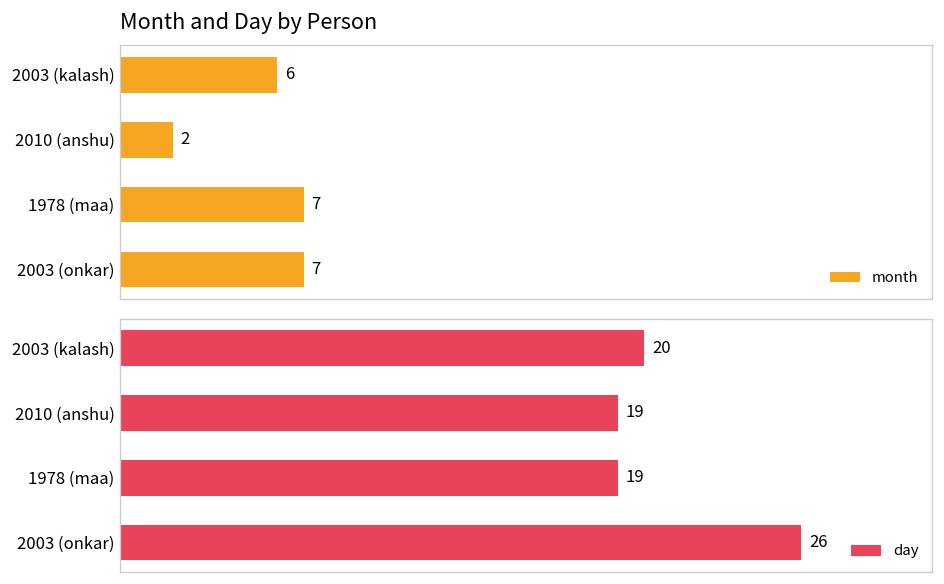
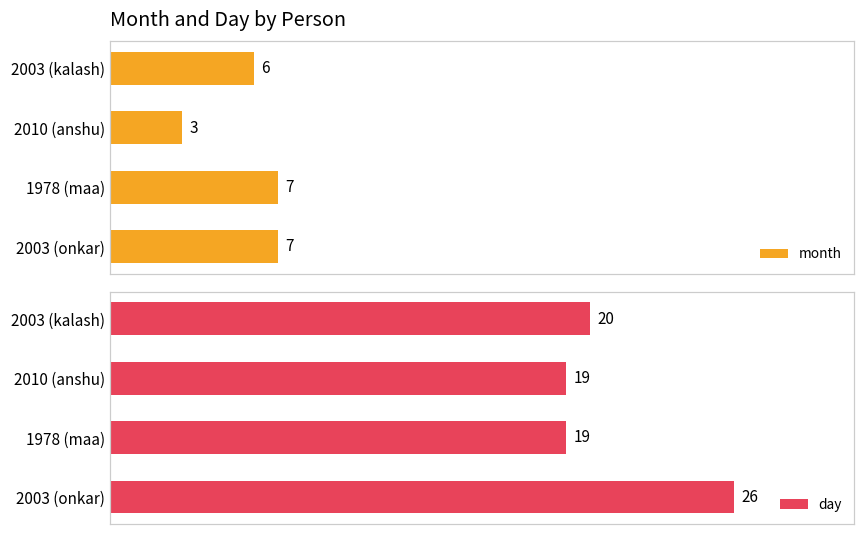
  {
    "Month and Day by Person": {
      "2003 (kalash)": 6,
-     "2010 (anshu)": 2,
+     "2010 (anshu)": 3,
      "1978 (maa)": 7,
      "2003 (onkar)": 7
    }
  }
